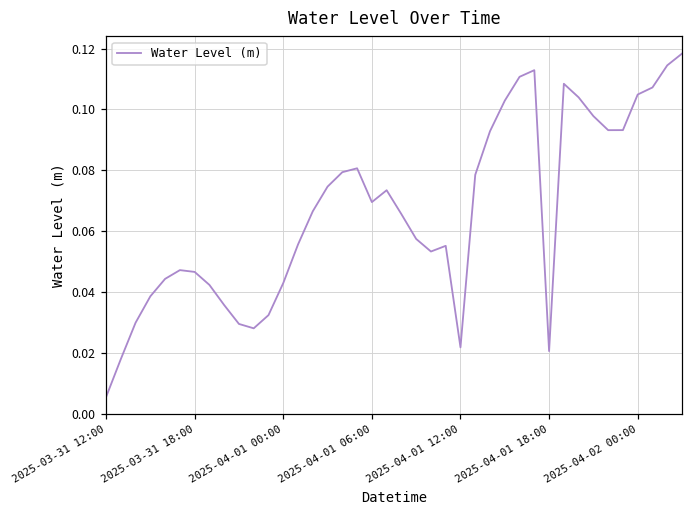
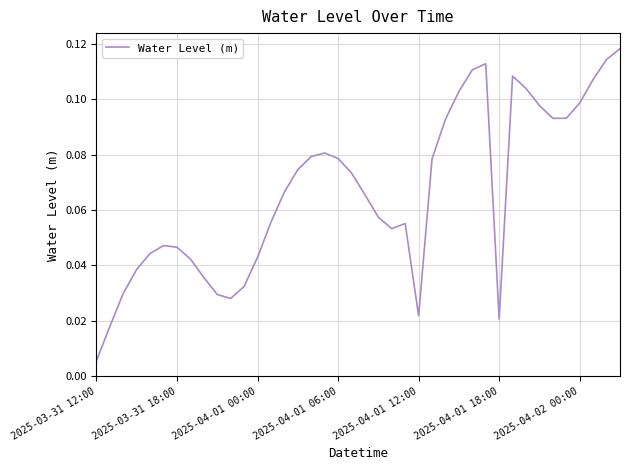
  {
    "2025-03-31 12:00": 0.005,
    "2025-03-31 18:00": 0.047,
    "2025-04-01 00:00": 0.043,
-   "2025-04-01 06:00": 0.070,
+   "2025-04-01 06:00": 0.079,
    "2025-04-01 12:00": 0.022,
    "2025-04-01 18:00": 0.021,
-   "2025-04-02 00:00": 0.105
+   "2025-04-02 00:00": 0.099
  }
